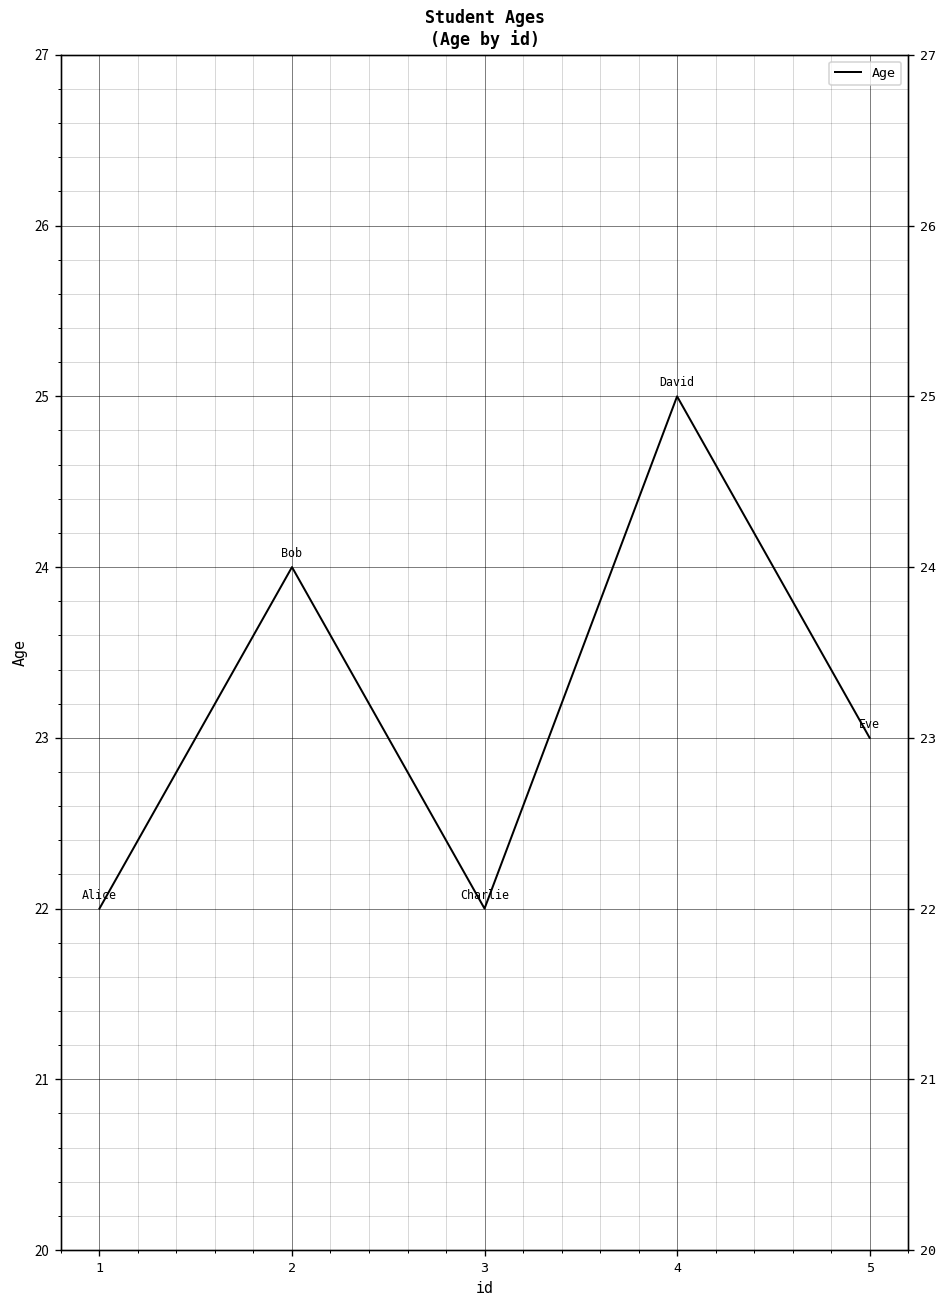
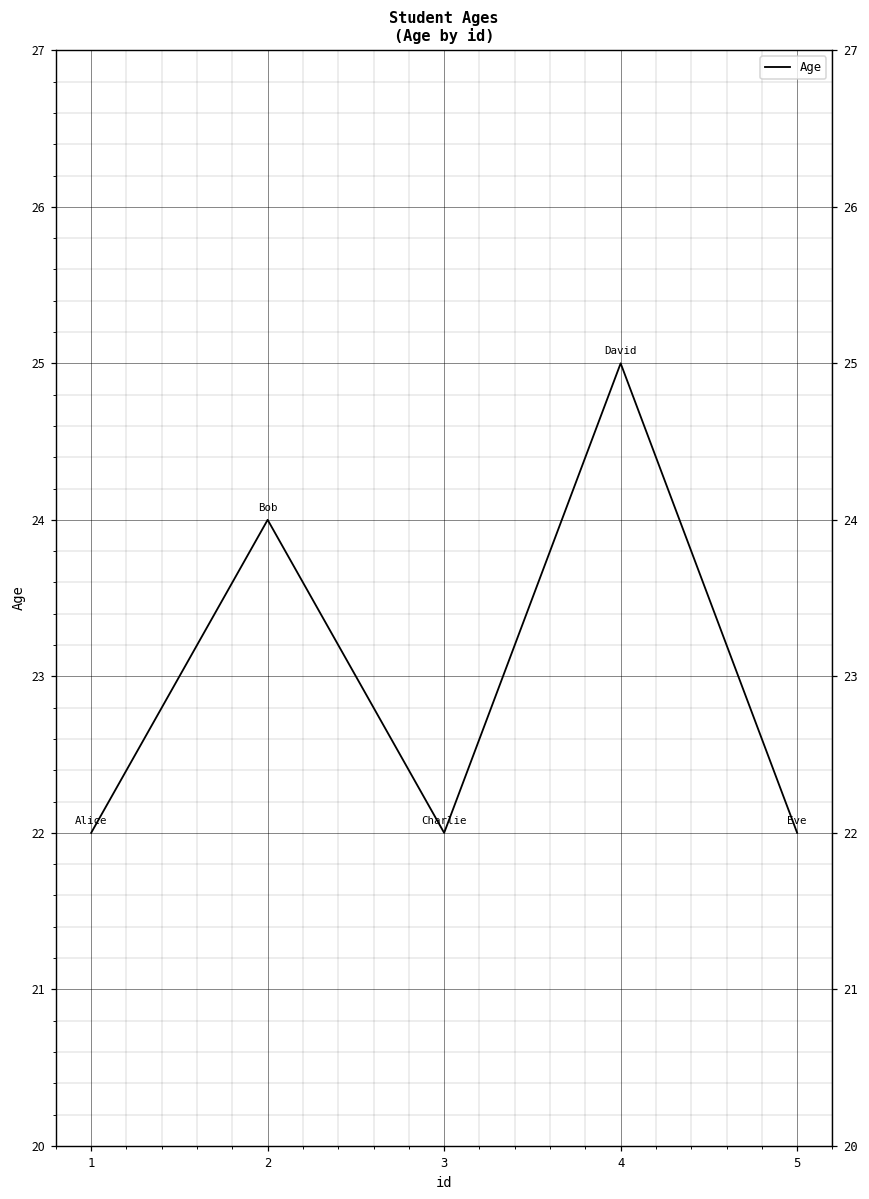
  {
    "1": 22,
    "2": 24,
    "3": 22,
    "4": 25,
-   "5": 23
+   "5": 22
  }
